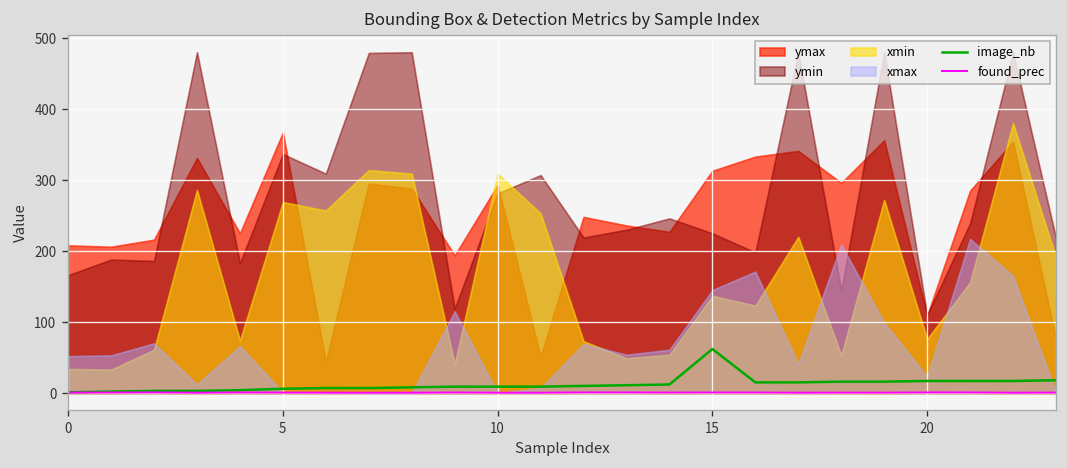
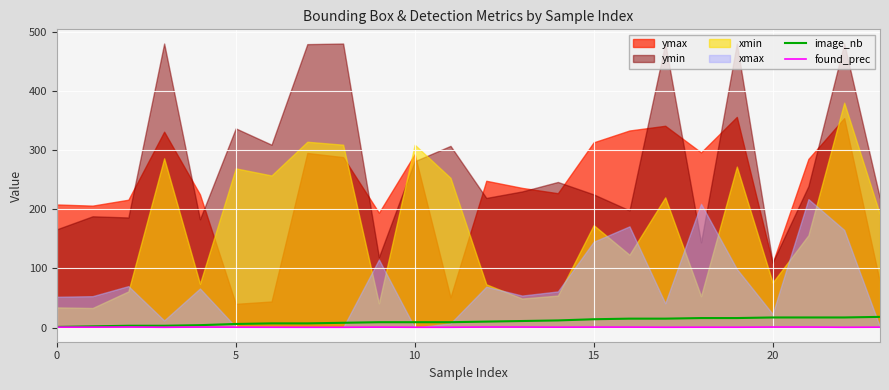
  {
    "ymax": {
      "0": 210,
-     "5": 370,
+     "5": 40,
      "10": 290,
      "15": 310
    },
    "image_nb": {
      "5": 10,
      "10": 10,
-     "15": 60,
+     "15": 10,
      "20": 20
    },
    "ymin": {
      "0": 170,
      "5": 340,
      "10": 280,
      "15": 230
    },
    "found_prec": {
      "15": 0,
      "20": 0
    },
    "xmin": {
      "0": 30,
      "5": 270,
      "10": 310,
-     "15": 140,
+     "15": 170,
      "20": 80
    },
    "xmax": {
      "0": 50,
      "15": 150,
      "20": 20
    }
  }
